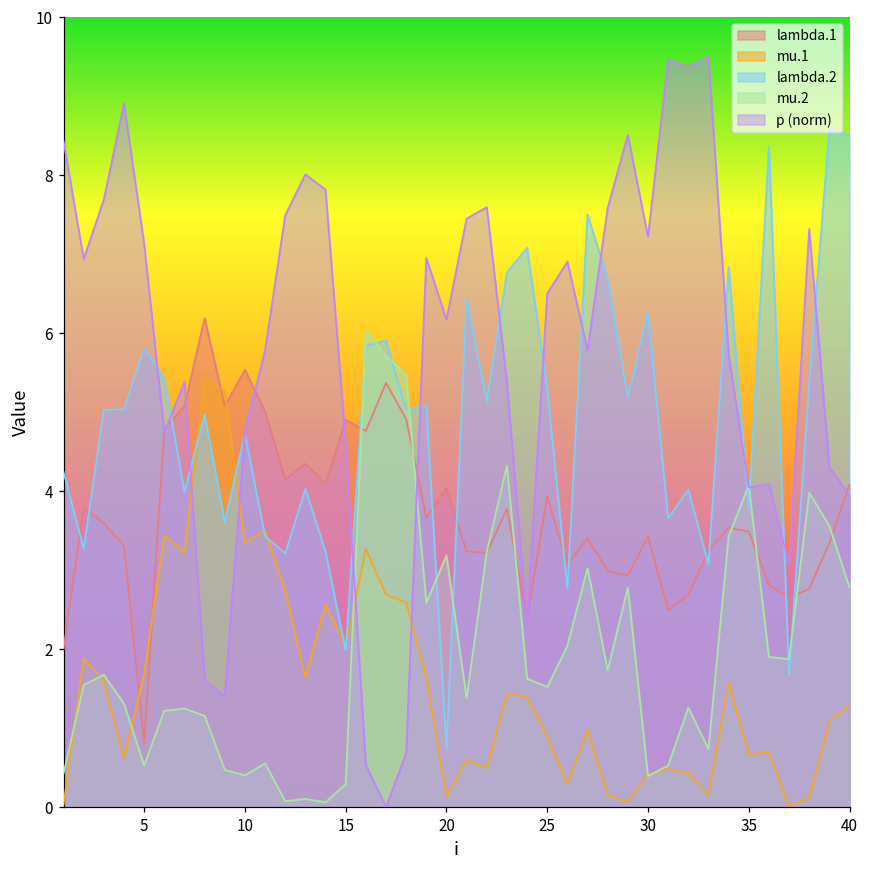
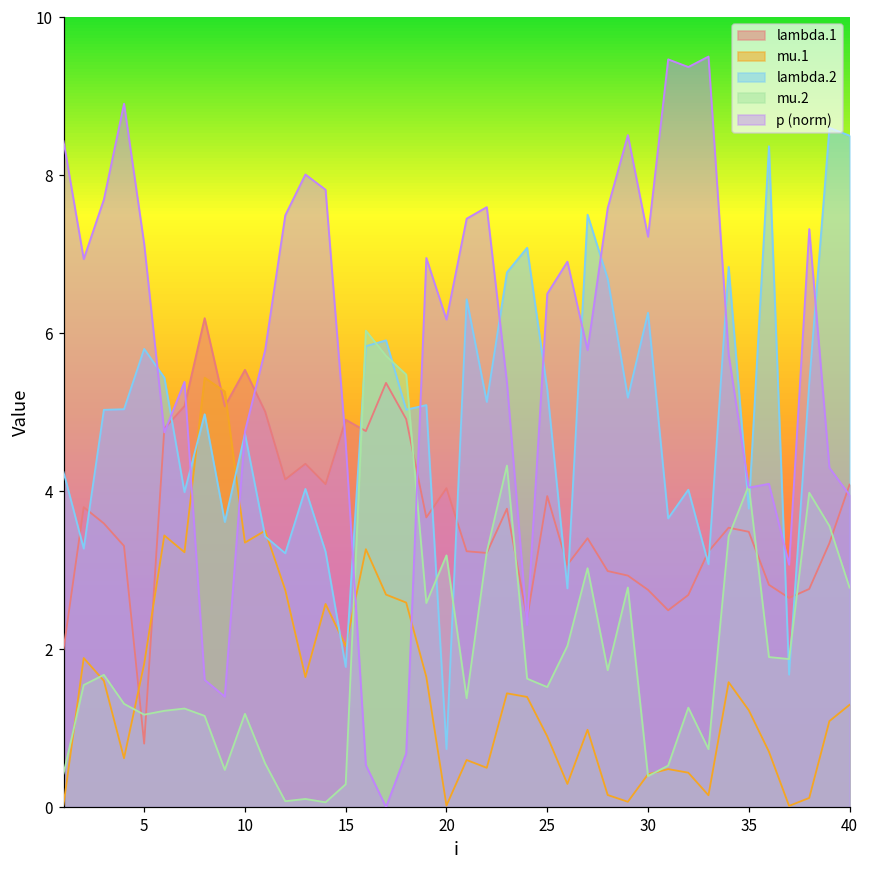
  {
    "lambda.1": {
      "5": 0.8,
      "10": 5.5,
      "15": 4.9,
      "20": 4.0,
      "25": 3.9,
-     "30": 3.4,
+     "30": 2.7,
      "35": 3.5,
      "40": 4.1
    },
    "mu.1": {
-     "5": 1.7,
+     "5": 1.8,
      "10": 3.3,
      "15": 2.0,
-     "20": 0.1,
+     "20": 0.0,
      "25": 0.9,
-     "35": 0.7,
+     "35": 1.2,
      "40": 1.3
    },
    "lambda.2": {
      "5": 5.8,
-     "15": 2.0,
+     "15": 1.8,
      "20": 0.7,
      "25": 5.3,
      "30": 6.3,
      "35": 3.8,
      "40": 8.5
    },
    "mu.2": {
-     "5": 0.5,
-     "10": 0.4,
+     "5": 1.2,
+     "10": 1.2,
      "15": 0.3,
      "20": 3.2,
      "25": 1.5,
      "40": 2.8
    },
    "p (norm)": {
      "5": 7.1,
      "15": 4.6,
      "20": 6.2,
      "25": 6.5,
      "30": 7.2,
      "40": 3.9
    }
  }
